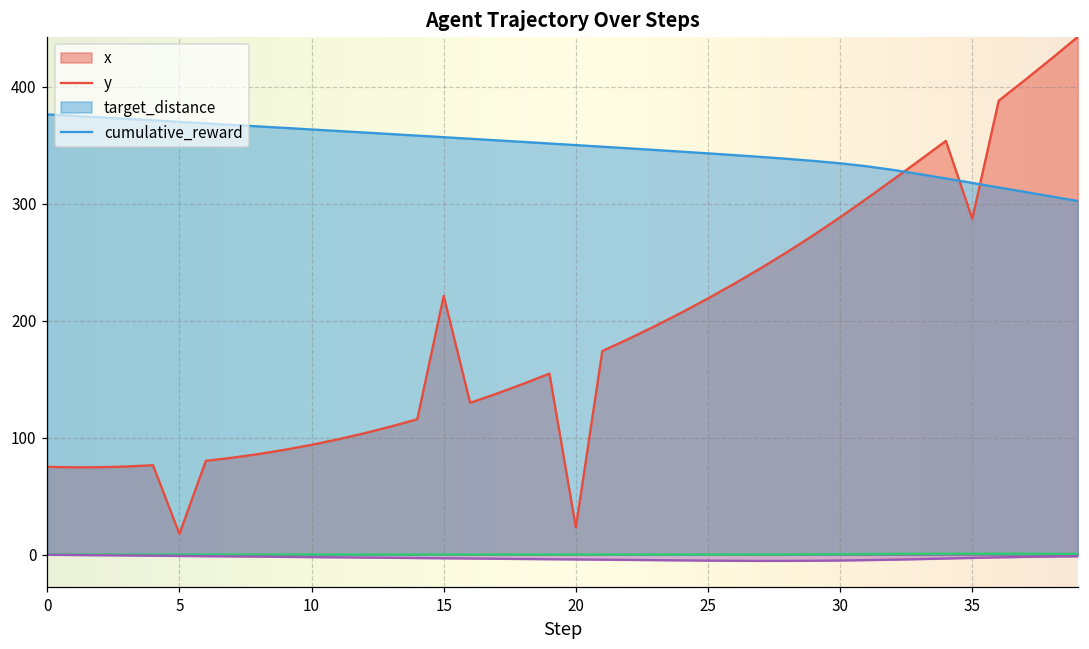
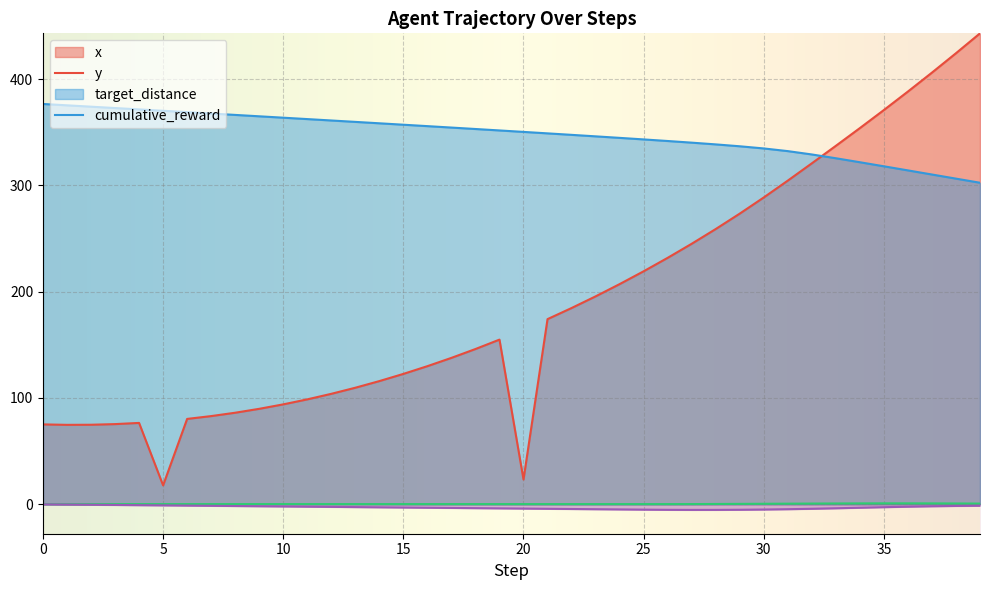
  {
    "x": {
      "0": 75,
      "5": 18,
      "10": 94,
-     "15": 221,
+     "15": 123,
      "20": 23,
      "25": 219,
      "30": 289,
-     "35": 287
+     "35": 371
    }
  }
